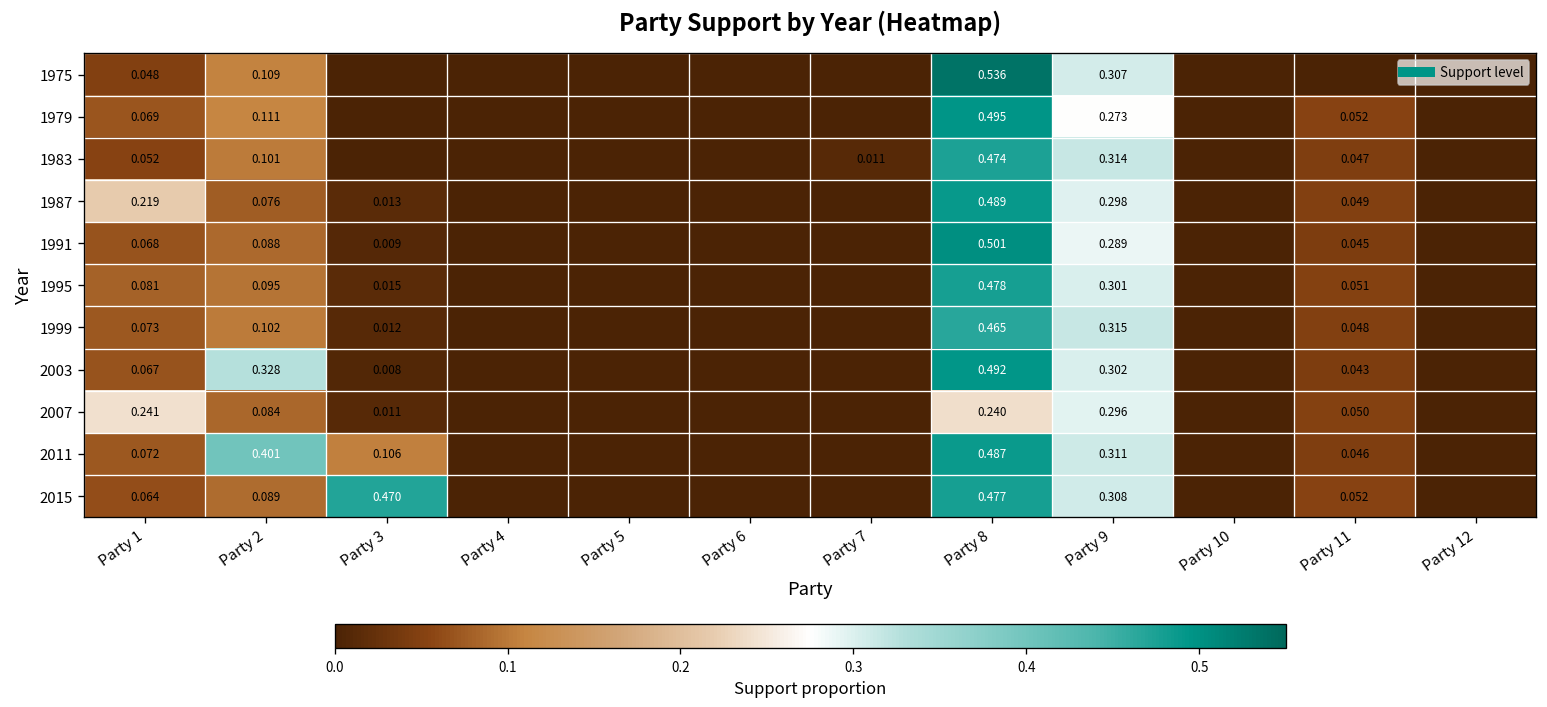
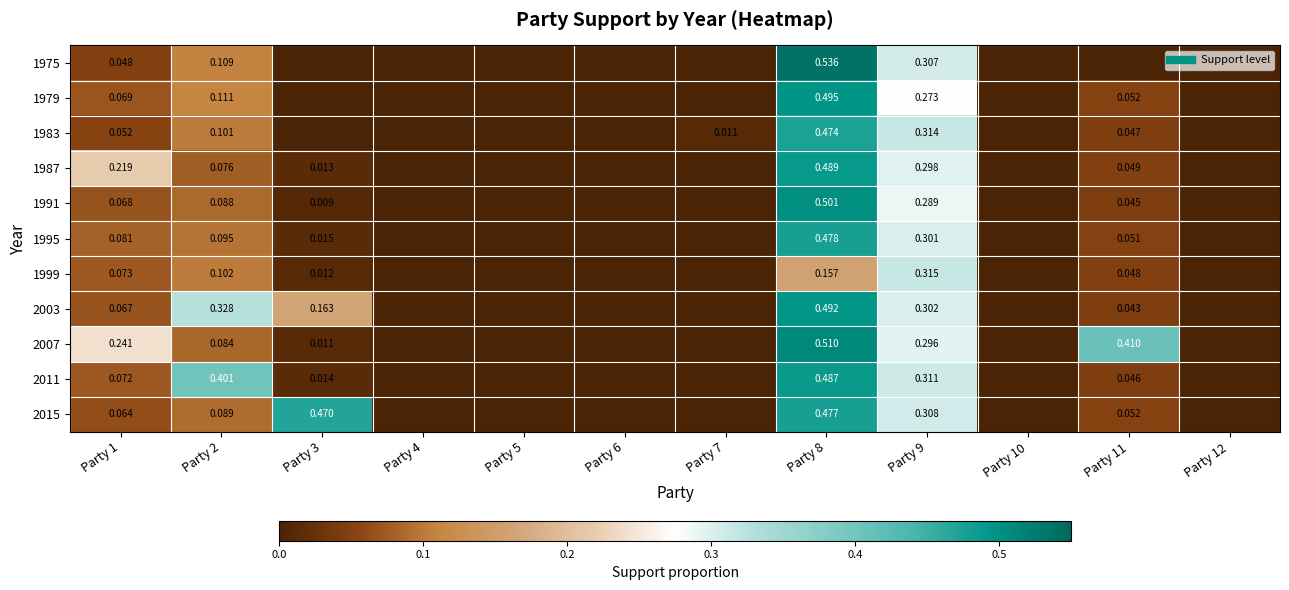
  {
    "1975": {
      "Party 1": 0.048,
      "Party 2": 0.109,
      "Party 8": 0.536,
      "Party 9": 0.307
    },
    "1979": {
      "Party 1": 0.069,
      "Party 2": 0.111,
      "Party 8": 0.495,
      "Party 9": 0.273,
      "Party 11": 0.052
    },
    "1983": {
      "Party 1": 0.052,
      "Party 2": 0.101,
      "Party 7": 0.011,
      "Party 8": 0.474,
      "Party 9": 0.314,
      "Party 11": 0.047
    },
    "1987": {
      "Party 1": 0.219,
      "Party 2": 0.076,
      "Party 3": 0.013,
      "Party 8": 0.489,
      "Party 9": 0.298,
      "Party 11": 0.049
    },
    "1991": {
      "Party 1": 0.068,
      "Party 2": 0.088,
      "Party 3": 0.009,
      "Party 8": 0.501,
      "Party 9": 0.289,
      "Party 11": 0.045
    },
    "1995": {
      "Party 1": 0.081,
      "Party 2": 0.095,
      "Party 3": 0.015,
      "Party 8": 0.478,
      "Party 9": 0.301,
      "Party 11": 0.051
    },
    "1999": {
      "Party 1": 0.073,
      "Party 2": 0.102,
      "Party 3": 0.012,
-     "Party 8": 0.465,
+     "Party 8": 0.157,
      "Party 9": 0.315,
      "Party 11": 0.048
    },
    "2003": {
      "Party 1": 0.067,
      "Party 2": 0.328,
-     "Party 3": 0.008,
+     "Party 3": 0.163,
      "Party 8": 0.492,
      "Party 9": 0.302,
      "Party 11": 0.043
    },
    "2007": {
      "Party 1": 0.241,
      "Party 2": 0.084,
      "Party 3": 0.011,
-     "Party 8": 0.240,
+     "Party 8": 0.510,
      "Party 9": 0.296,
-     "Party 11": 0.050
+     "Party 11": 0.410
    },
    "2011": {
      "Party 1": 0.072,
      "Party 2": 0.401,
-     "Party 3": 0.106,
+     "Party 3": 0.014,
      "Party 8": 0.487,
      "Party 9": 0.311,
      "Party 11": 0.046
    },
    "2015": {
      "Party 1": 0.064,
      "Party 2": 0.089,
      "Party 3": 0.470,
      "Party 8": 0.477,
      "Party 9": 0.308,
      "Party 11": 0.052
    }
  }
